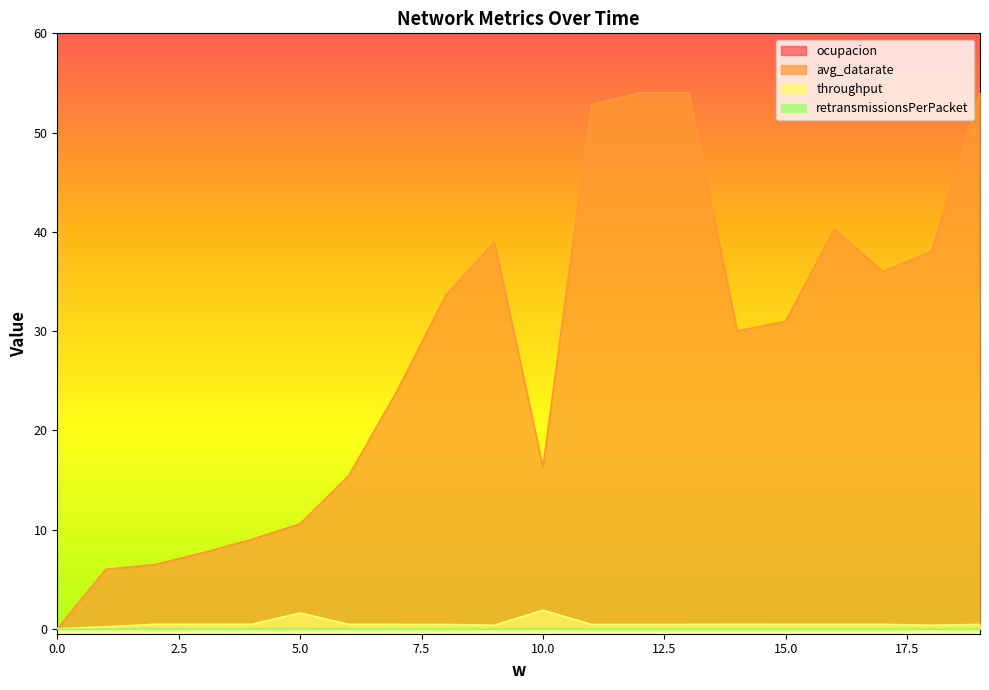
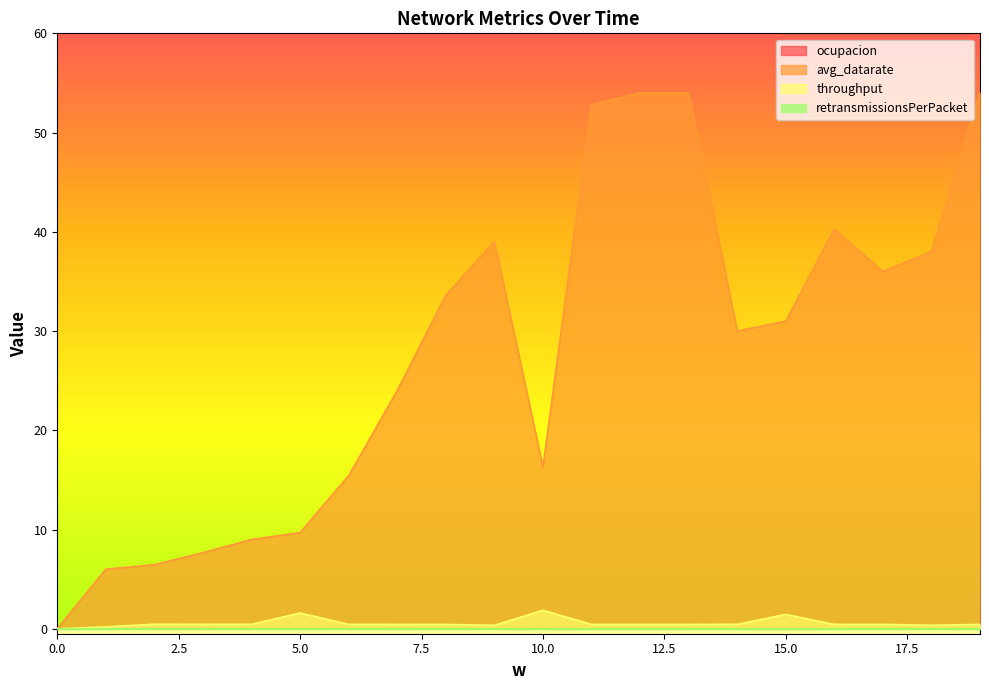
  {
    "avg_datarate": {
-     "5.0": 11,
+     "5.0": 10,
      "10.0": 16,
      "15.0": 31
    },
    "throughput": {
      "5.0": 2,
      "10.0": 2,
-     "15.0": 0
+     "15.0": 1
    }
  }
